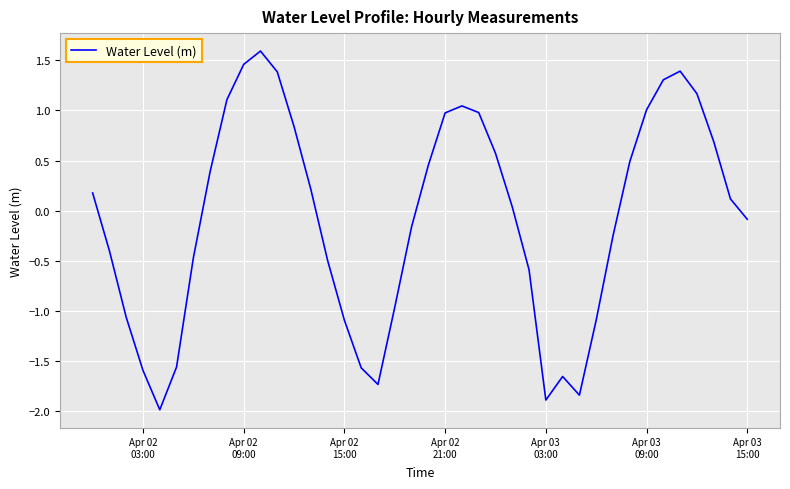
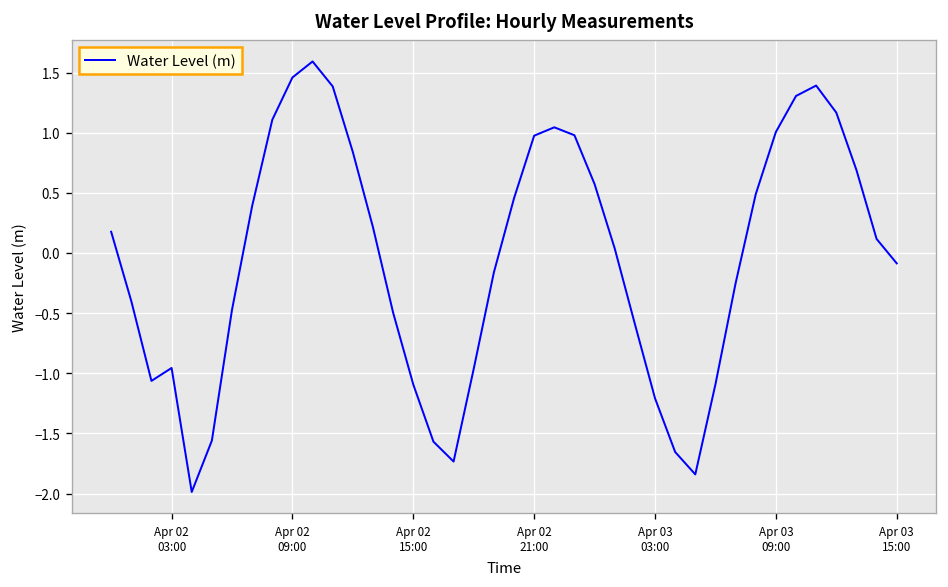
  {
-   "Apr 02 03:00": -1.59,
+   "Apr 02 03:00": -0.96,
    "Apr 02 09:00": 1.46,
    "Apr 02 15:00": -1.09,
    "Apr 02 21:00": 0.97,
-   "Apr 03 03:00": -1.89,
+   "Apr 03 03:00": -1.21,
    "Apr 03 09:00": 1.01,
    "Apr 03 15:00": -0.09
  }
